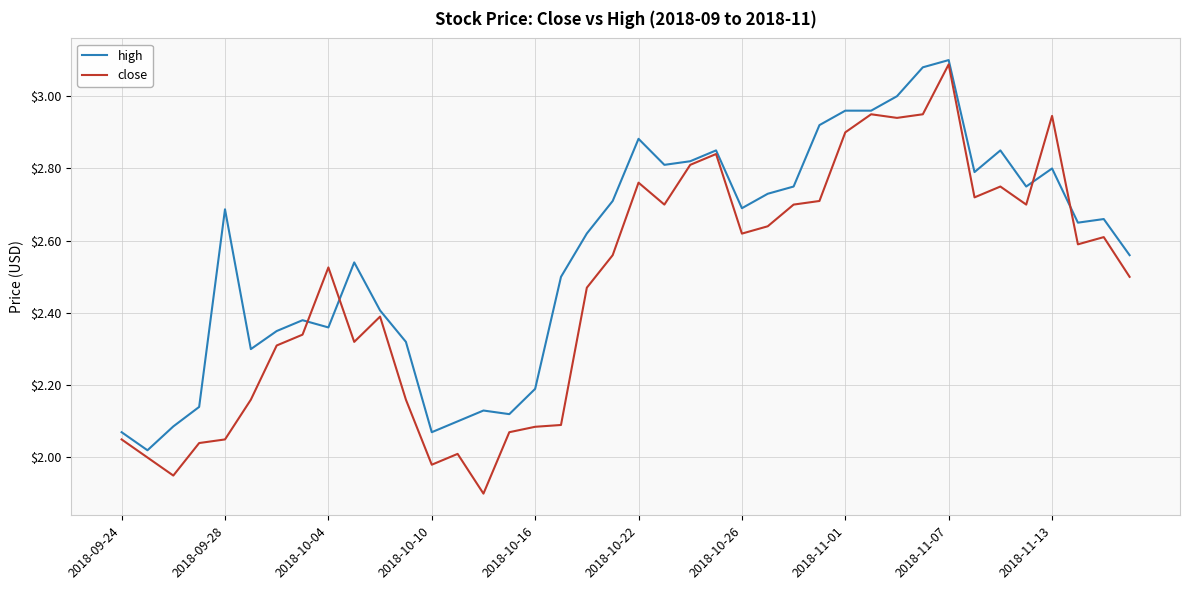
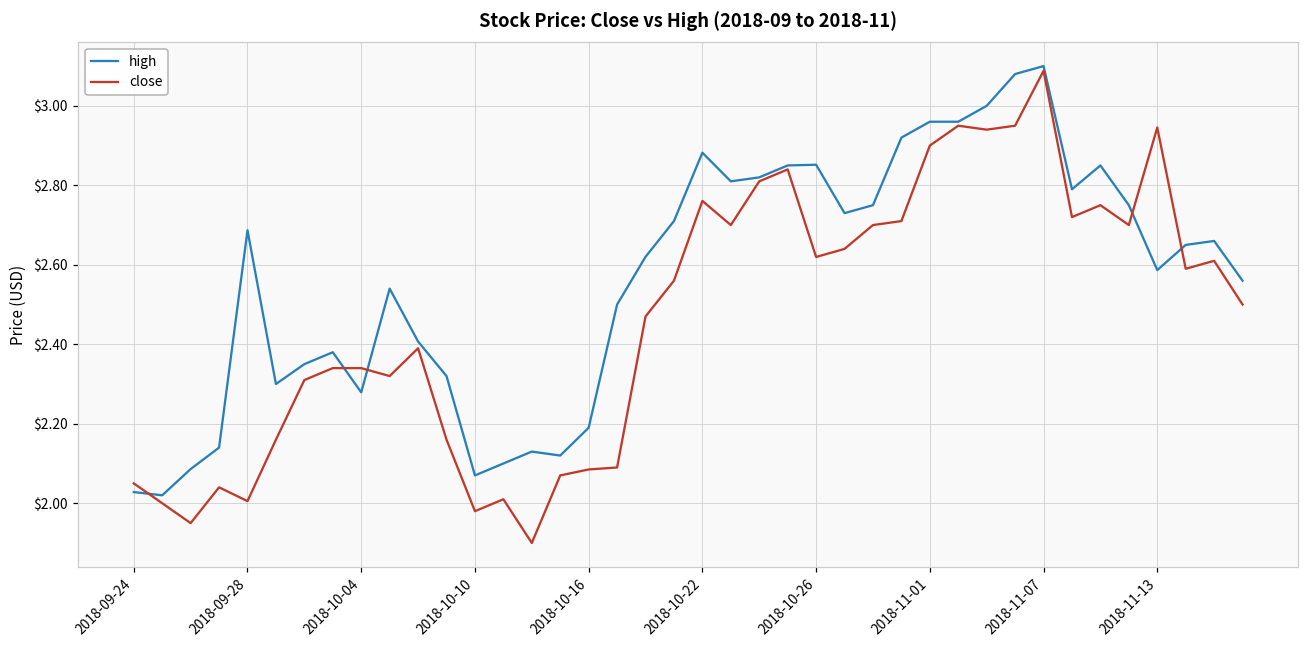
  {
    "high": {
-     "2018-09-24": "$2.07",
+     "2018-09-24": "$2.03",
      "2018-09-28": "$2.69",
-     "2018-10-04": "$2.36",
+     "2018-10-04": "$2.28",
      "2018-10-10": "$2.07",
      "2018-10-16": "$2.19",
      "2018-10-22": "$2.88",
-     "2018-10-26": "$2.69",
+     "2018-10-26": "$2.85",
      "2018-11-01": "$2.96",
      "2018-11-07": "$3.10",
-     "2018-11-13": "$2.80"
+     "2018-11-13": "$2.59"
    },
    "close": {
      "2018-09-24": "$2.05",
-     "2018-09-28": "$2.05",
-     "2018-10-04": "$2.53",
+     "2018-09-28": "$2.01",
+     "2018-10-04": "$2.34",
      "2018-10-10": "$1.98",
      "2018-10-16": "$2.09",
      "2018-10-22": "$2.76",
      "2018-10-26": "$2.62",
      "2018-11-01": "$2.90",
      "2018-11-07": "$3.09",
      "2018-11-13": "$2.95"
    }
  }
